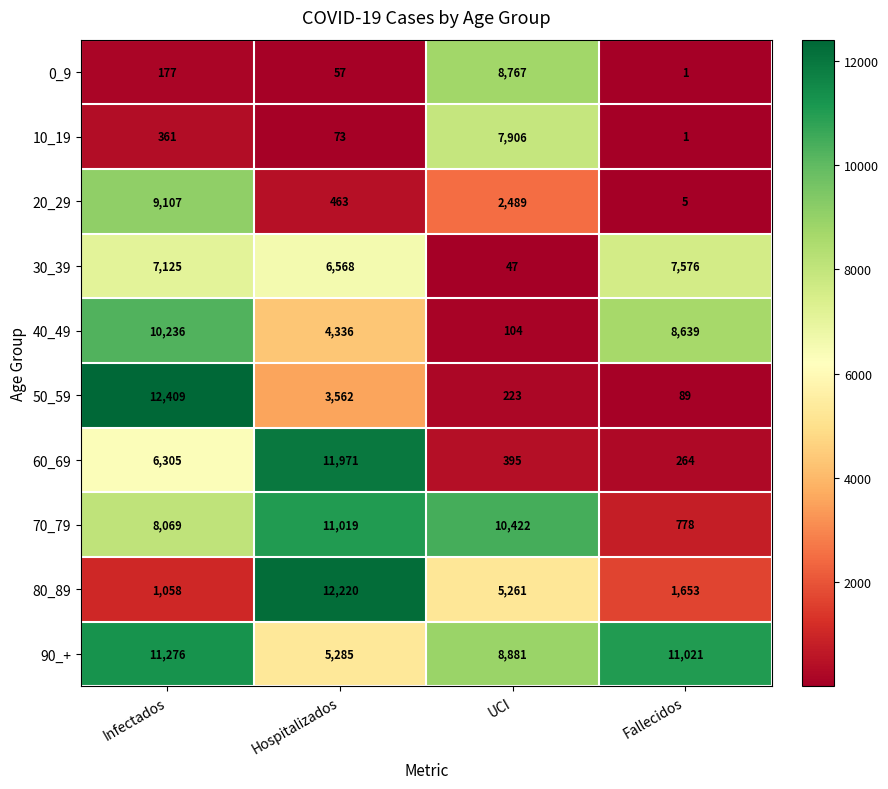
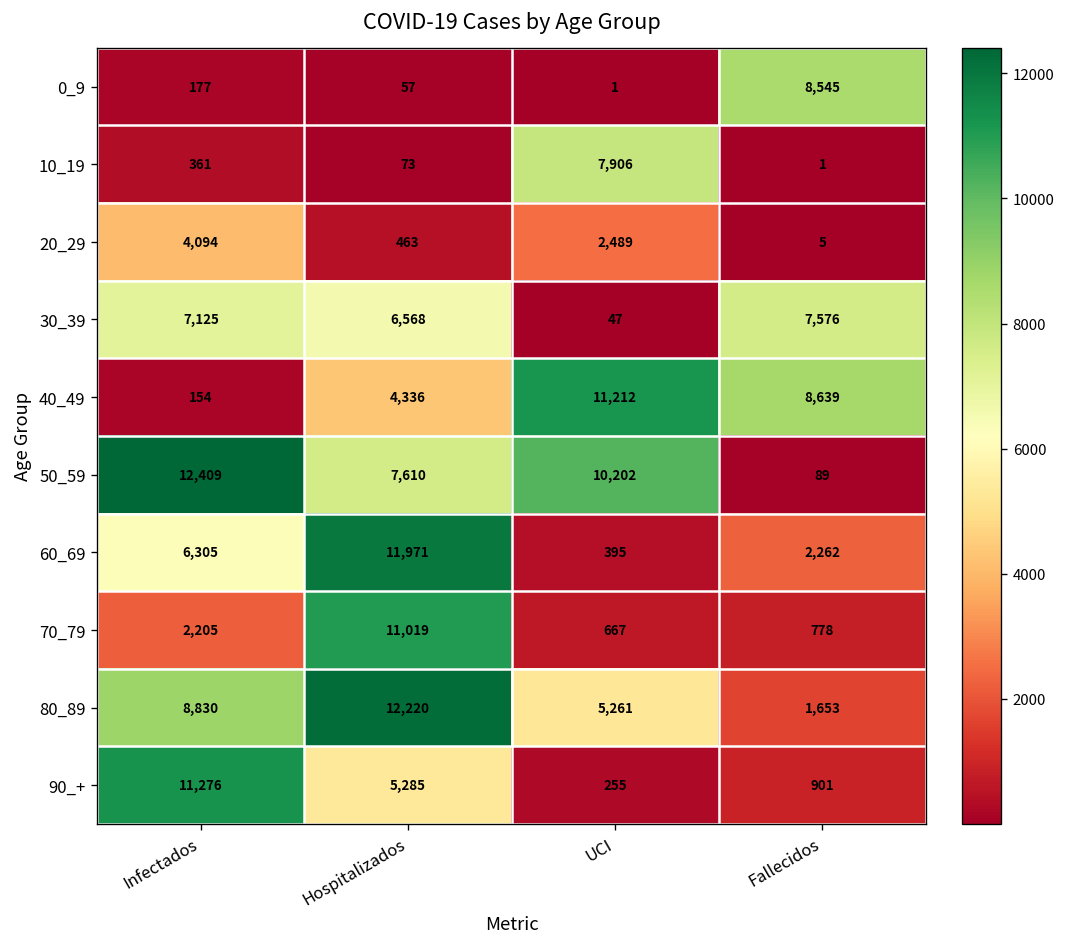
  {
    "0_9": {
      "Infectados": "177",
      "Hospitalizados": "57",
-     "UCI": "8,767",
-     "Fallecidos": "1"
+     "UCI": "1",
+     "Fallecidos": "8,545"
    },
    "10_19": {
      "Infectados": "361",
      "Hospitalizados": "73",
      "UCI": "7,906",
      "Fallecidos": "1"
    },
    "20_29": {
-     "Infectados": "9,107",
+     "Infectados": "4,094",
      "Hospitalizados": "463",
      "UCI": "2,489",
      "Fallecidos": "5"
    },
    "30_39": {
      "Infectados": "7,125",
      "Hospitalizados": "6,568",
      "UCI": "47",
      "Fallecidos": "7,576"
    },
    "40_49": {
-     "Infectados": "10,236",
+     "Infectados": "154",
      "Hospitalizados": "4,336",
-     "UCI": "104",
+     "UCI": "11,212",
      "Fallecidos": "8,639"
    },
    "50_59": {
      "Infectados": "12,409",
-     "Hospitalizados": "3,562",
-     "UCI": "223",
+     "Hospitalizados": "7,610",
+     "UCI": "10,202",
      "Fallecidos": "89"
    },
    "60_69": {
      "Infectados": "6,305",
      "Hospitalizados": "11,971",
      "UCI": "395",
-     "Fallecidos": "264"
+     "Fallecidos": "2,262"
    },
    "70_79": {
-     "Infectados": "8,069",
+     "Infectados": "2,205",
      "Hospitalizados": "11,019",
-     "UCI": "10,422",
+     "UCI": "667",
      "Fallecidos": "778"
    },
    "80_89": {
-     "Infectados": "1,058",
+     "Infectados": "8,830",
      "Hospitalizados": "12,220",
      "UCI": "5,261",
      "Fallecidos": "1,653"
    },
    "90_+": {
      "Infectados": "11,276",
      "Hospitalizados": "5,285",
-     "UCI": "8,881",
-     "Fallecidos": "11,021"
+     "UCI": "255",
+     "Fallecidos": "901"
    }
  }
